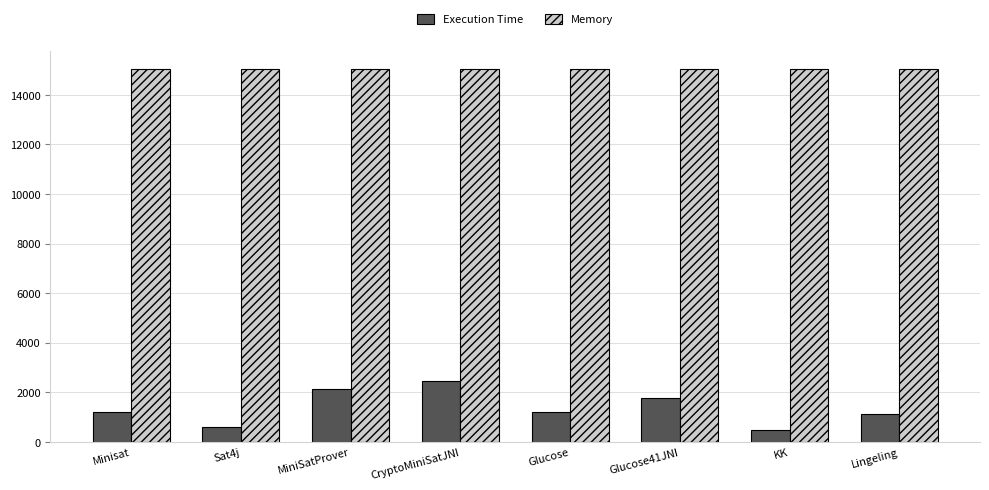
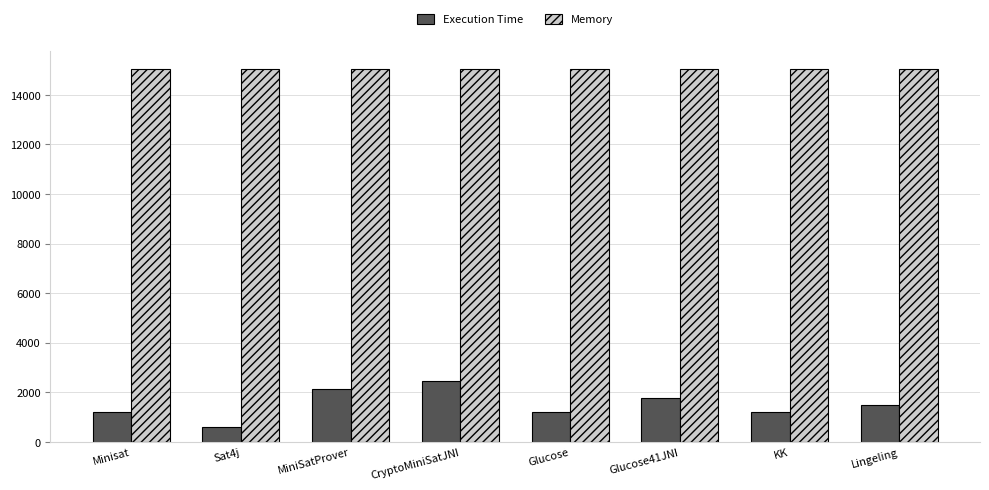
  {
    "Execution Time": {
      "Minisat": 1200,
      "Sat4j": 600,
      "MiniSatProver": 2100,
      "CryptoMiniSatJNI": 2500,
      "Glucose": 1200,
      "Glucose41JNI": 1800,
-     "KK": 500,
-     "Lingeling": 1100
+     "KK": 1200,
+     "Lingeling": 1500
    },
    "Memory": {
      "Minisat": 15000,
      "Sat4j": 15000,
      "MiniSatProver": 15000,
      "CryptoMiniSatJNI": 15000,
      "Glucose": 15000,
      "Glucose41JNI": 15000,
      "KK": 15000,
      "Lingeling": 15000
    }
  }
